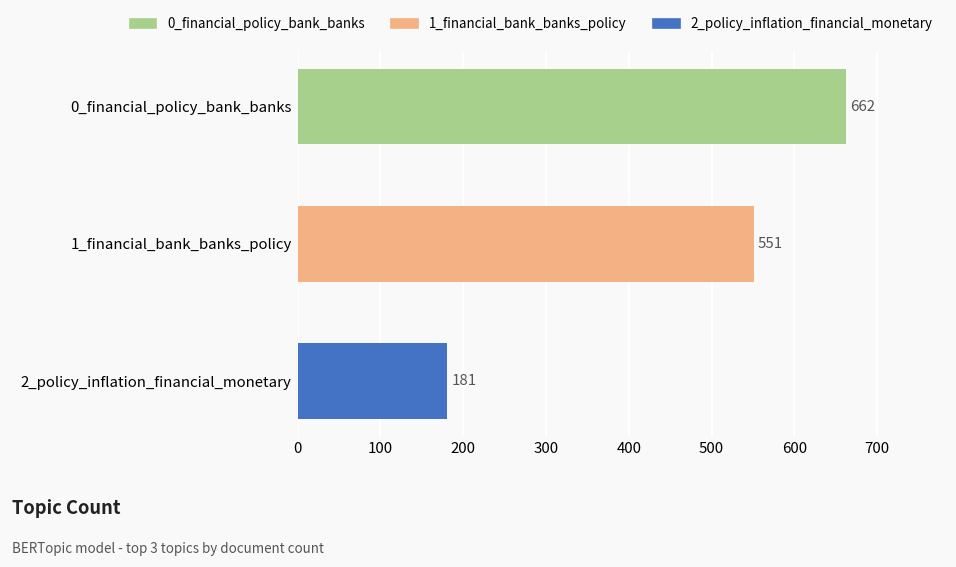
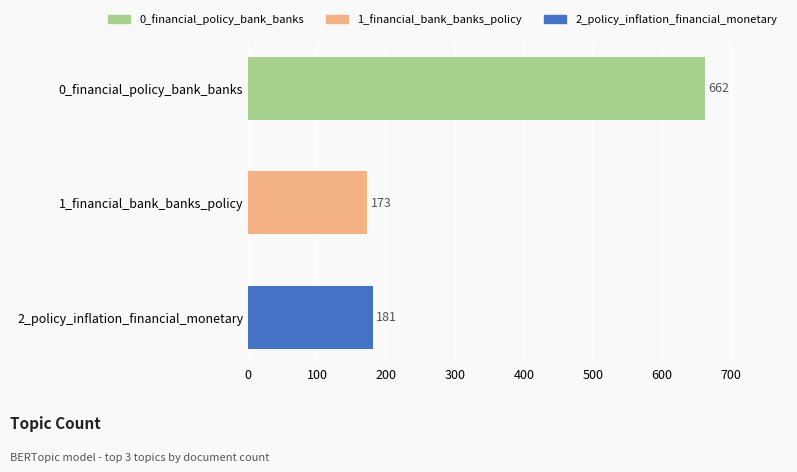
  {
    "0_financial_policy_bank_banks": 662,
-   "1_financial_bank_banks_policy": 551,
+   "1_financial_bank_banks_policy": 173,
    "2_policy_inflation_financial_monetary": 181
  }
